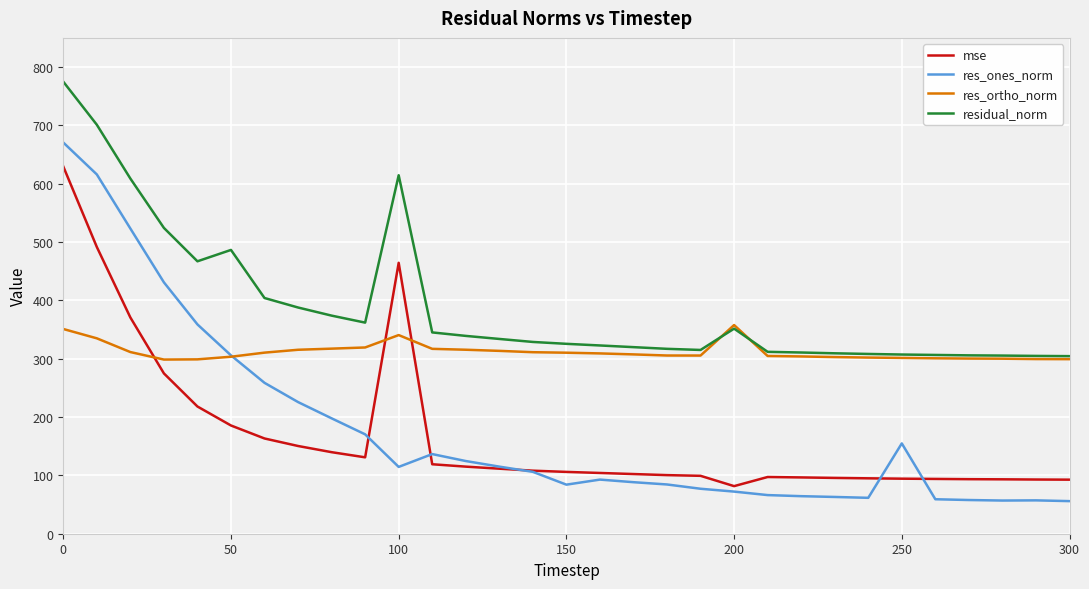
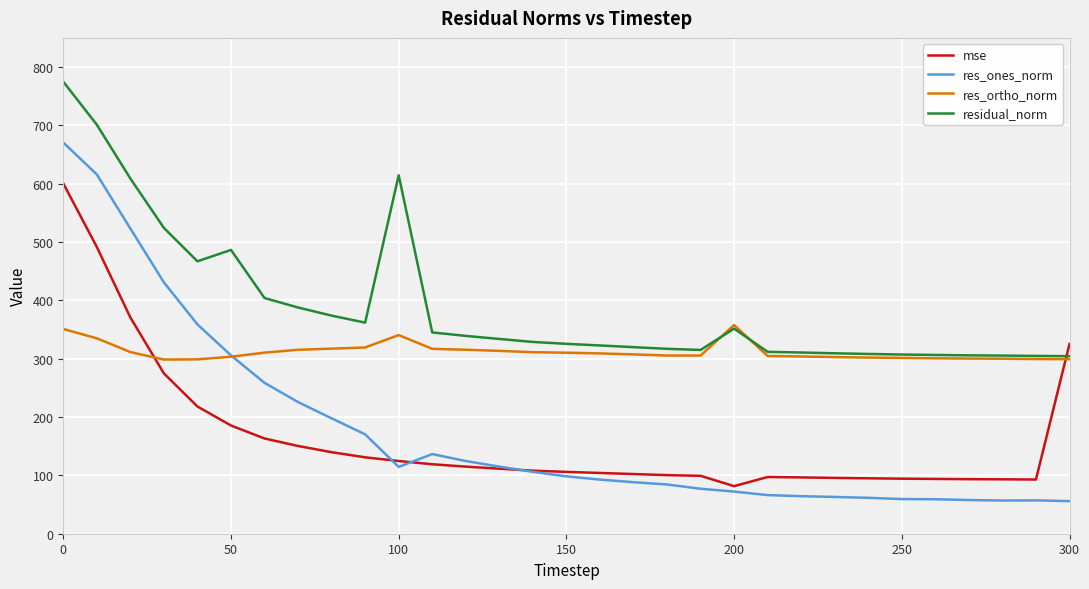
  {
    "mse": {
-     "0": 630,
+     "0": 600,
      "50": 190,
-     "100": 460,
+     "100": 120,
      "150": 110,
      "200": 80,
      "250": 90,
-     "300": 90
+     "300": 330
    },
    "res_ones_norm": {
      "0": 670,
      "100": 110,
-     "150": 80,
+     "150": 100,
      "200": 70,
-     "250": 150,
+     "250": 60,
      "300": 60
    },
    "res_ortho_norm": {
      "0": 350,
      "100": 340,
      "150": 310,
      "200": 360,
      "250": 300,
      "300": 300
    },
    "residual_norm": {
      "0": 770,
      "50": 490,
      "100": 610,
      "150": 330,
      "200": 350,
      "250": 310,
      "300": 300
    }
  }
